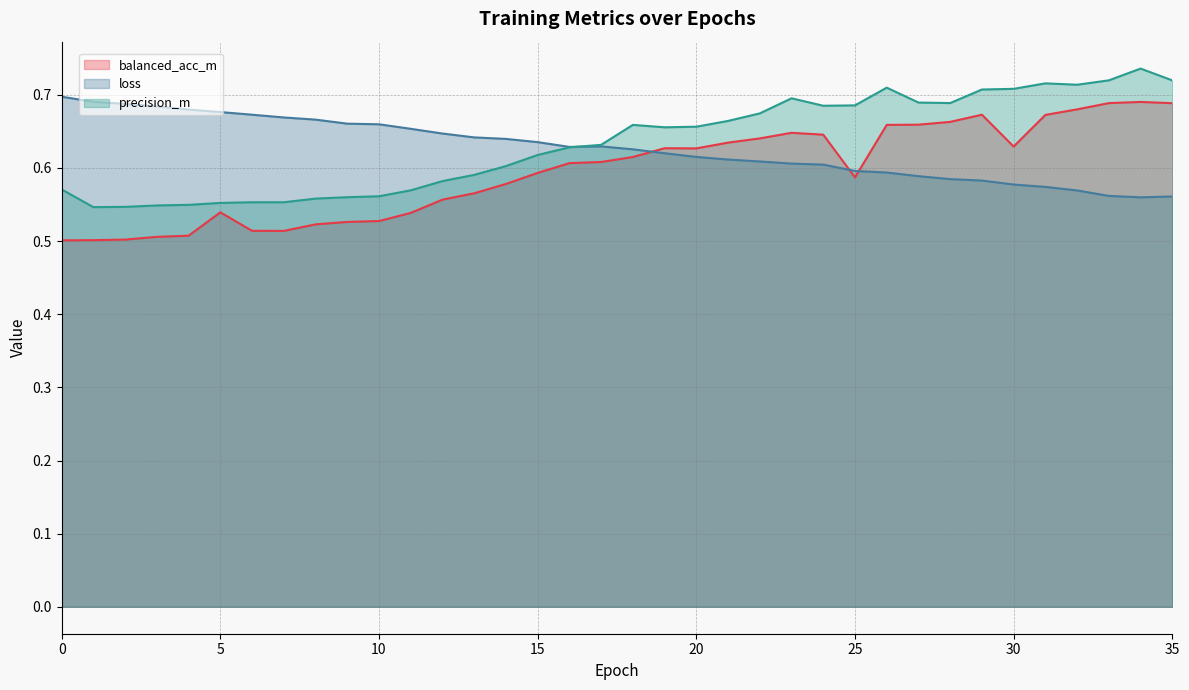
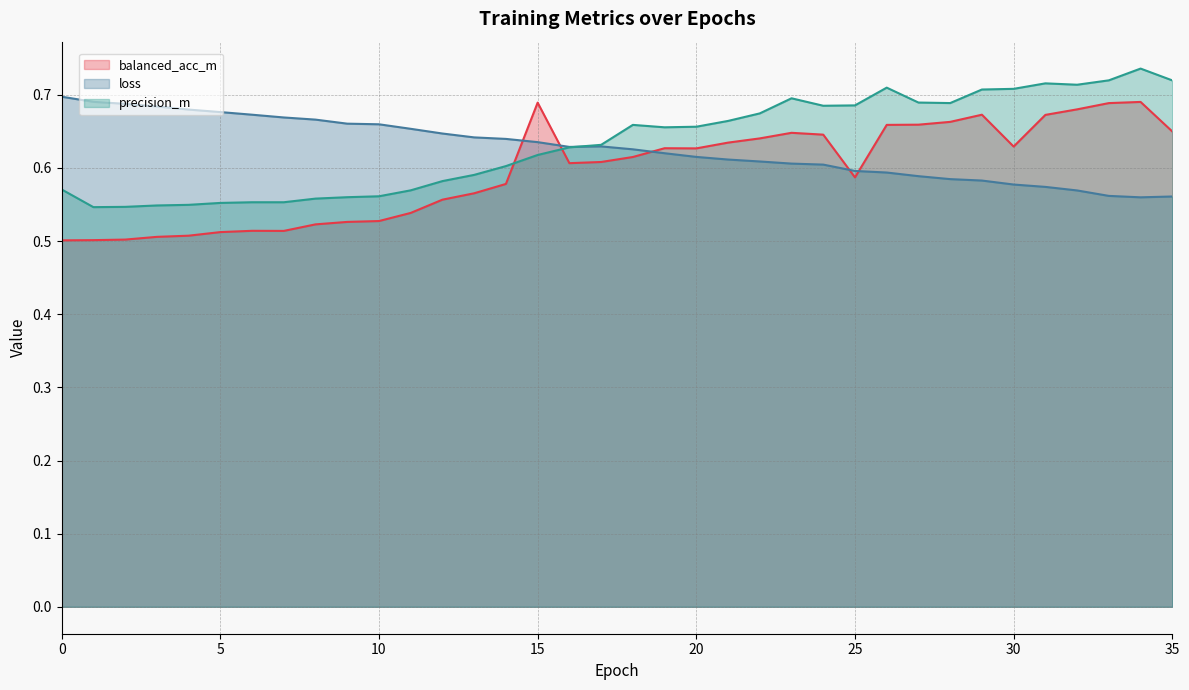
  {
    "balanced_acc_m": {
      "0": 0.50,
-     "5": 0.54,
+     "5": 0.51,
      "10": 0.53,
-     "15": 0.59,
+     "15": 0.69,
      "20": 0.63,
      "25": 0.59,
      "30": 0.63,
-     "35": 0.69
+     "35": 0.65
    }
  }
